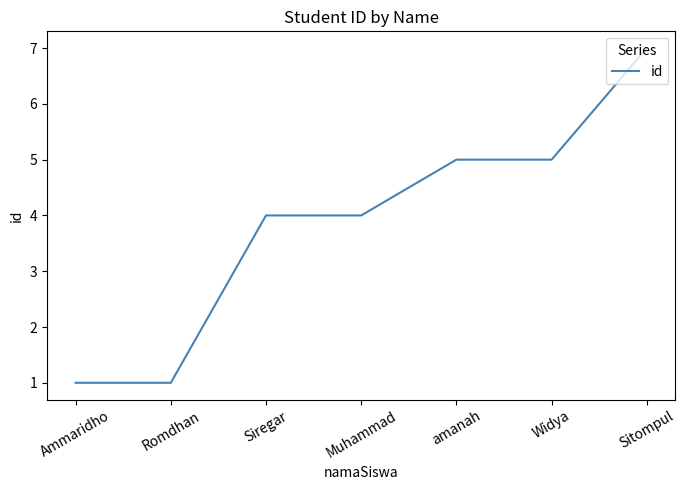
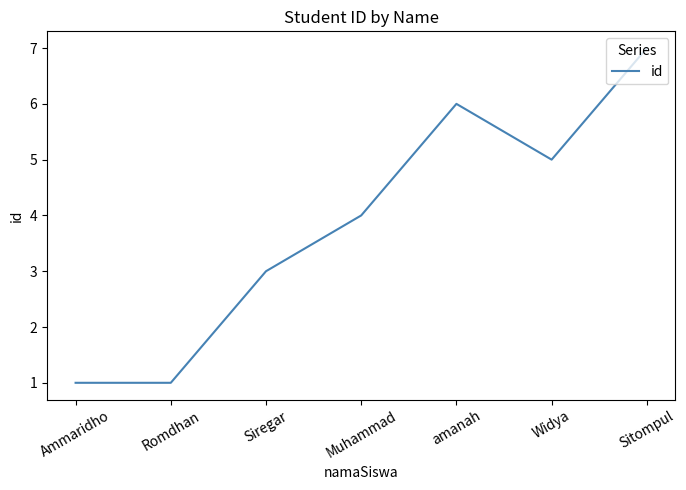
  {
    "Ammaridho": 1,
    "Romdhan": 1,
-   "Siregar": 4,
+   "Siregar": 3,
    "Muhammad": 4,
-   "amanah": 5,
+   "amanah": 6,
    "Widya": 5
  }
